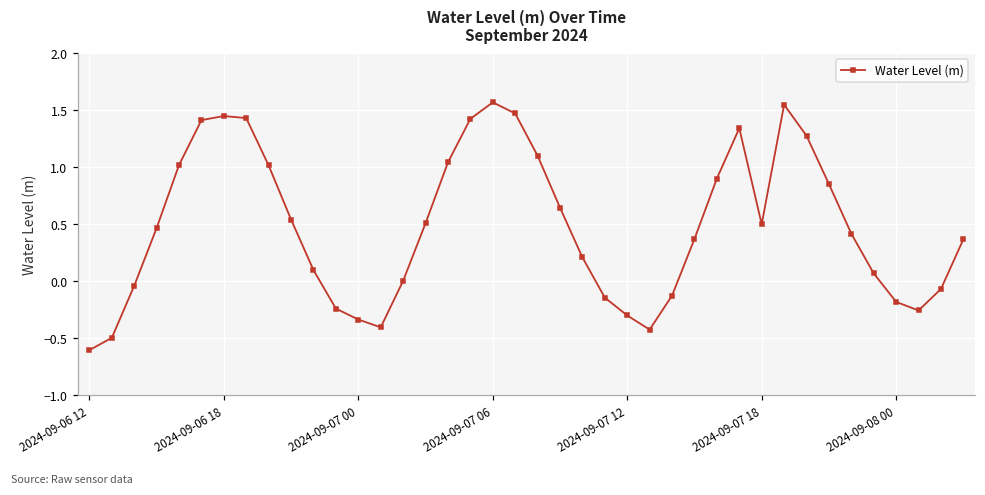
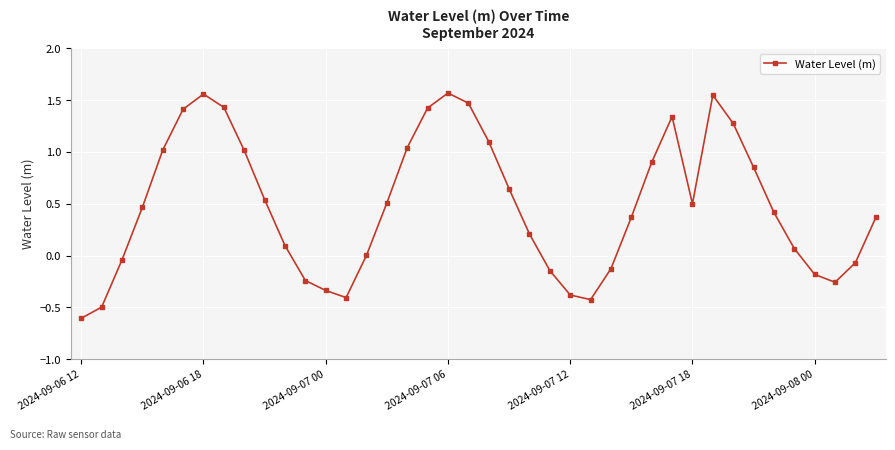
  {
    "2024-09-06 12": -0.61,
-   "2024-09-06 18": 1.45,
+   "2024-09-06 18": 1.56,
    "2024-09-07 00": -0.34,
    "2024-09-07 06": 1.57,
-   "2024-09-07 12": -0.30,
+   "2024-09-07 12": -0.38,
    "2024-09-07 18": 0.50,
    "2024-09-08 00": -0.18
  }
